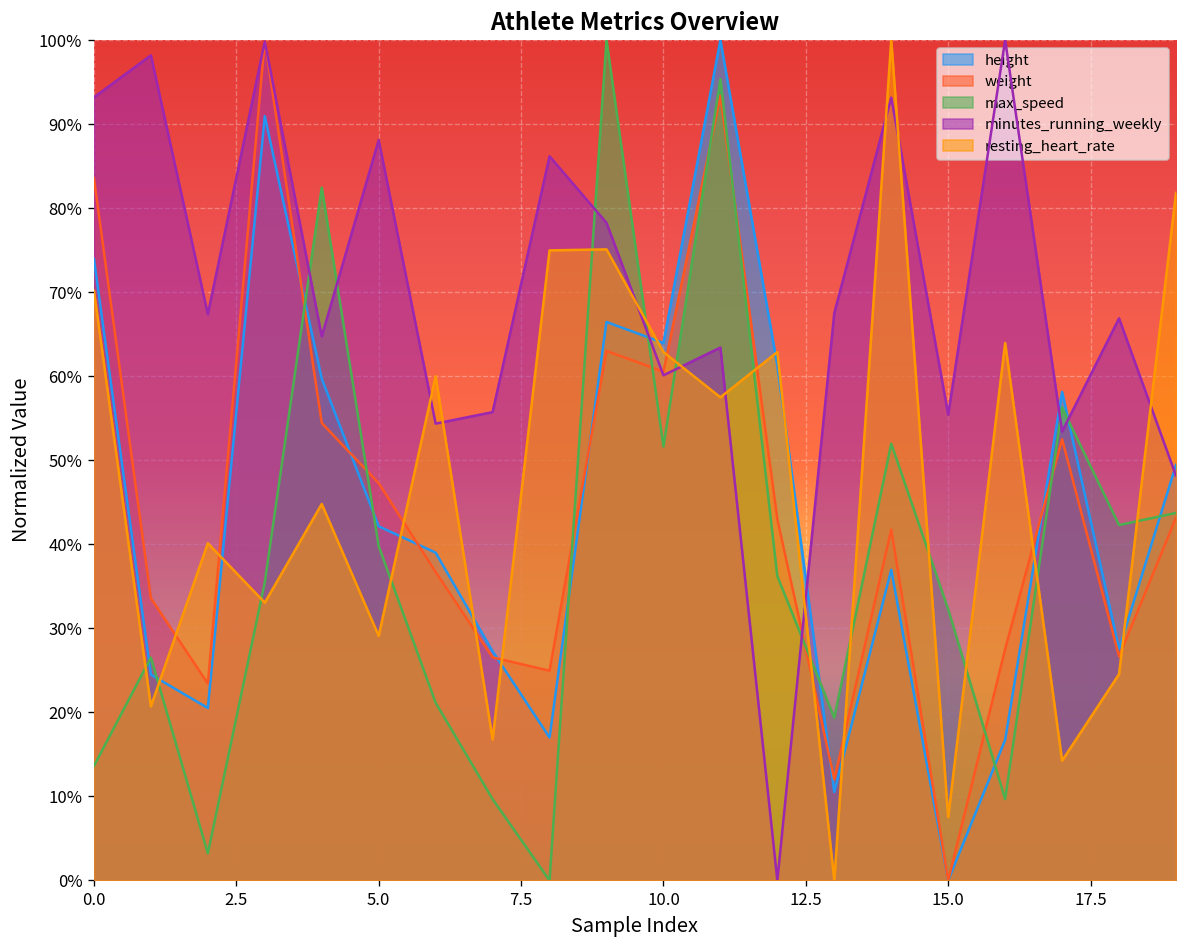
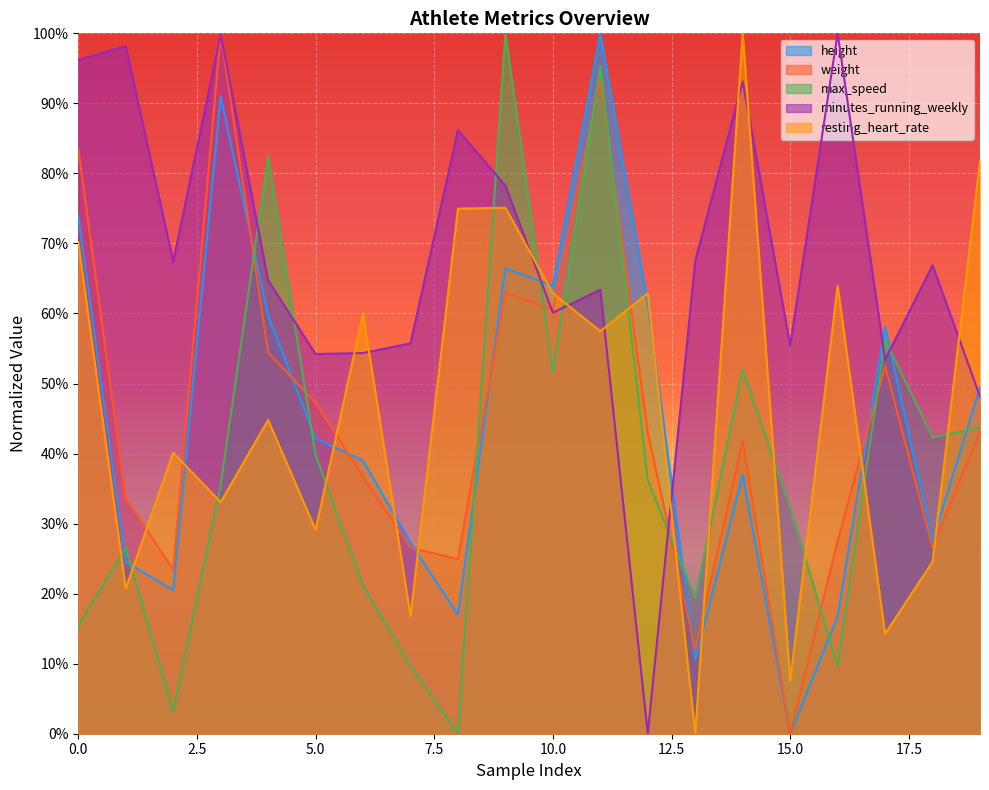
  {
    "height": {
      "0.0": "74%",
      "5.0": "42%",
      "10.0": "64%"
    },
    "max_speed": {
-     "0.0": "14%",
+     "0.0": "15%",
      "5.0": "40%",
      "10.0": "52%",
      "15.0": "32%"
    },
    "minutes_running_weekly": {
-     "0.0": "93%",
-     "5.0": "88%",
+     "0.0": "96%",
+     "5.0": "54%",
      "10.0": "60%",
      "15.0": "55%"
    }
  }
